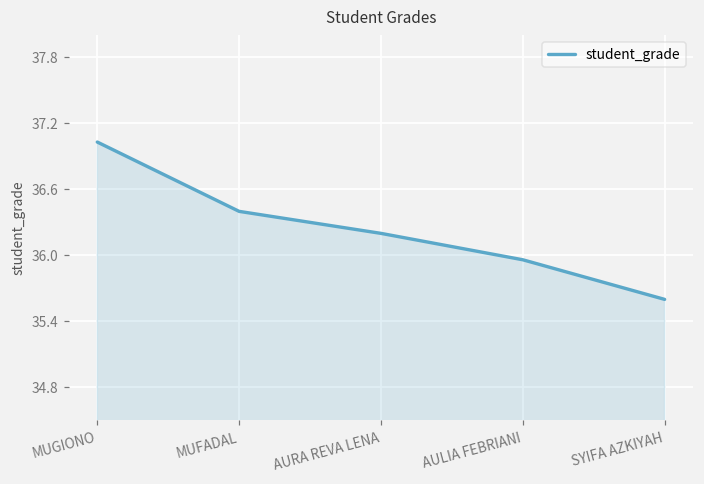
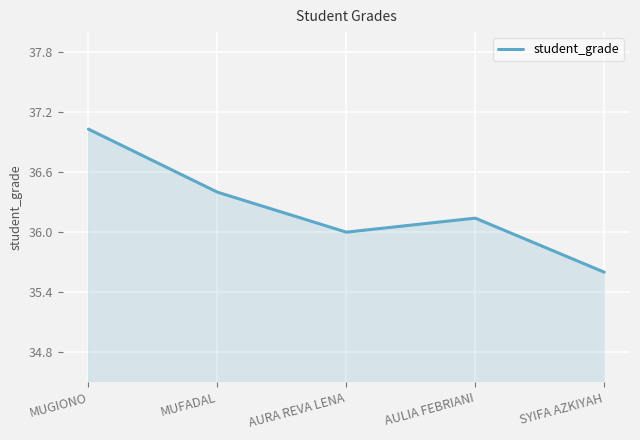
  {
    "MUGIONO": 37.03,
    "MUFADAL": 36.40,
-   "AURA REVA LENA": 36.2,
-   "AULIA FEBRIANI": 35.96,
+   "AURA REVA LENA": 36.0,
+   "AULIA FEBRIANI": 36.14,
    "SYIFA AZKIYAH": 35.60
  }
